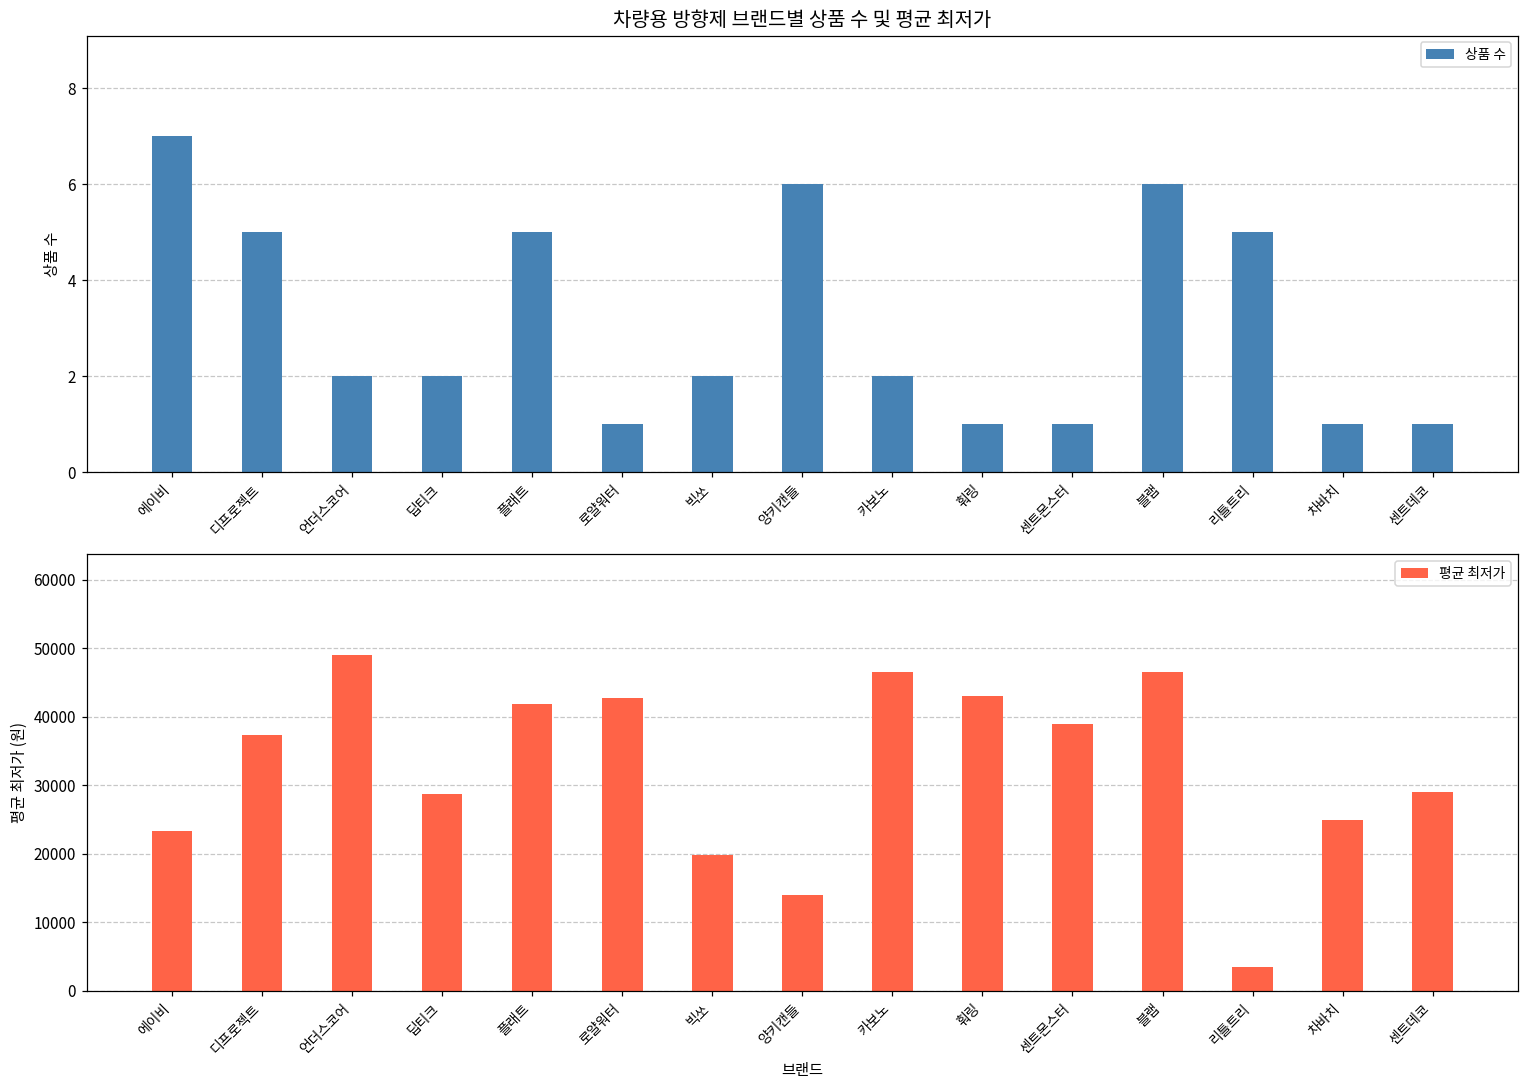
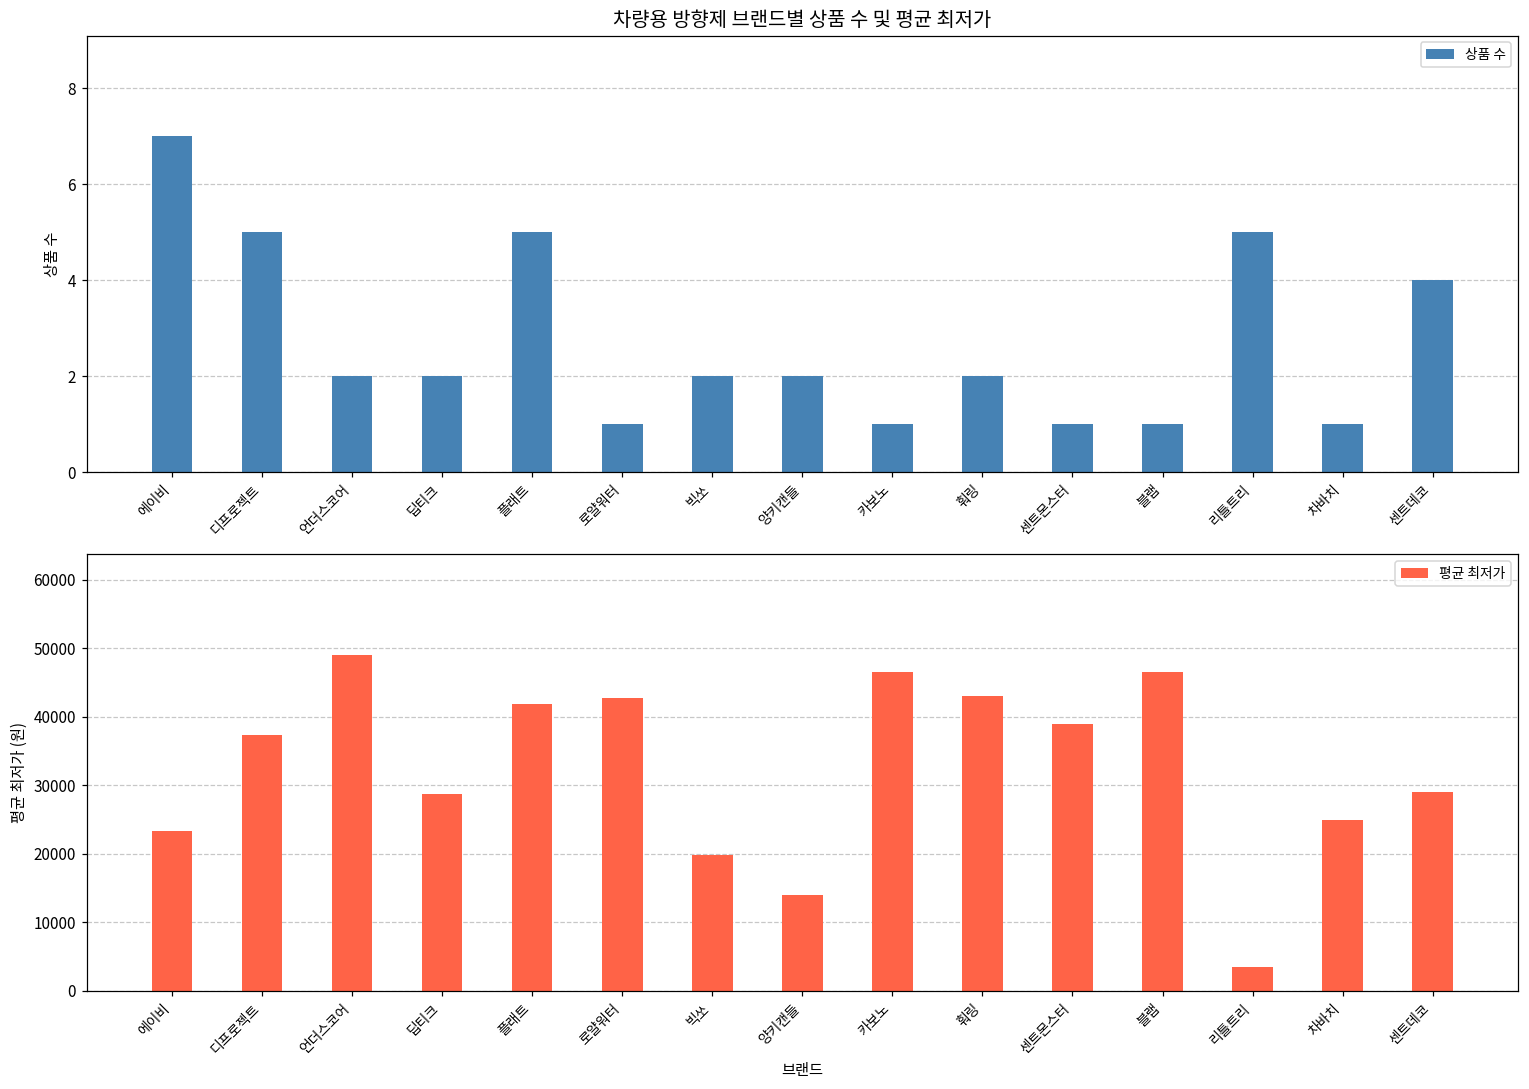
  {
    "차량용 방향제 브랜드별 상품 수 및 평균 최저가": {
      "에이비": 7,
      "디프로젝트": 5,
      "언더스코어": 2,
      "딥티크": 2,
      "플래트": 5,
      "로얄워터": 1,
      "빅쏘": 2,
-     "양키캔들": 6,
-     "카보노": 2,
-     "훠링": 1,
+     "양키캔들": 2,
+     "카보노": 1,
+     "훠링": 2,
      "센트몬스터": 1,
-     "블랩": 6,
+     "블랩": 1,
      "리틀트리": 5,
      "차바치": 1,
-     "센트데코": 1
+     "센트데코": 4
    }
  }
